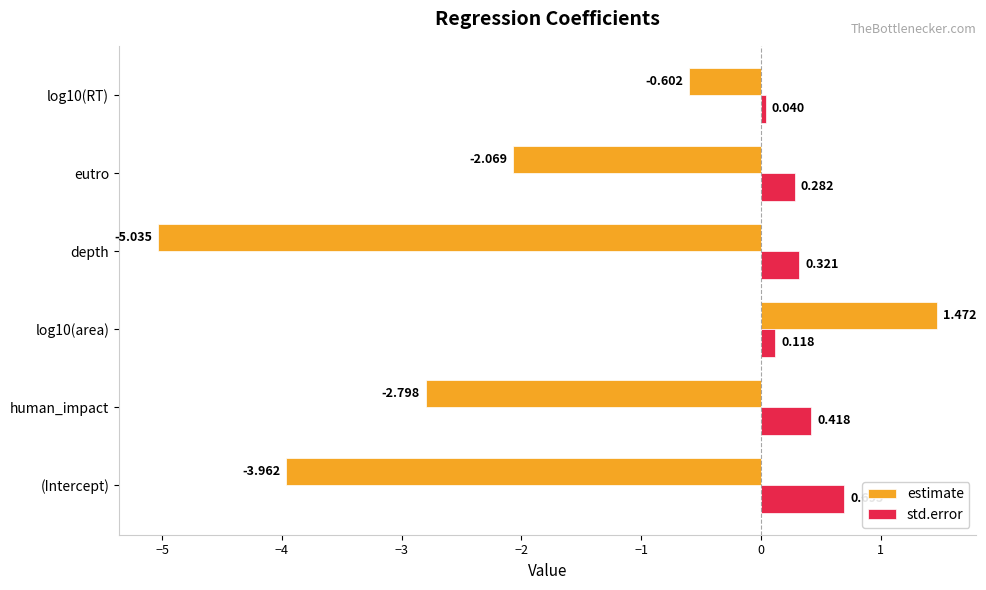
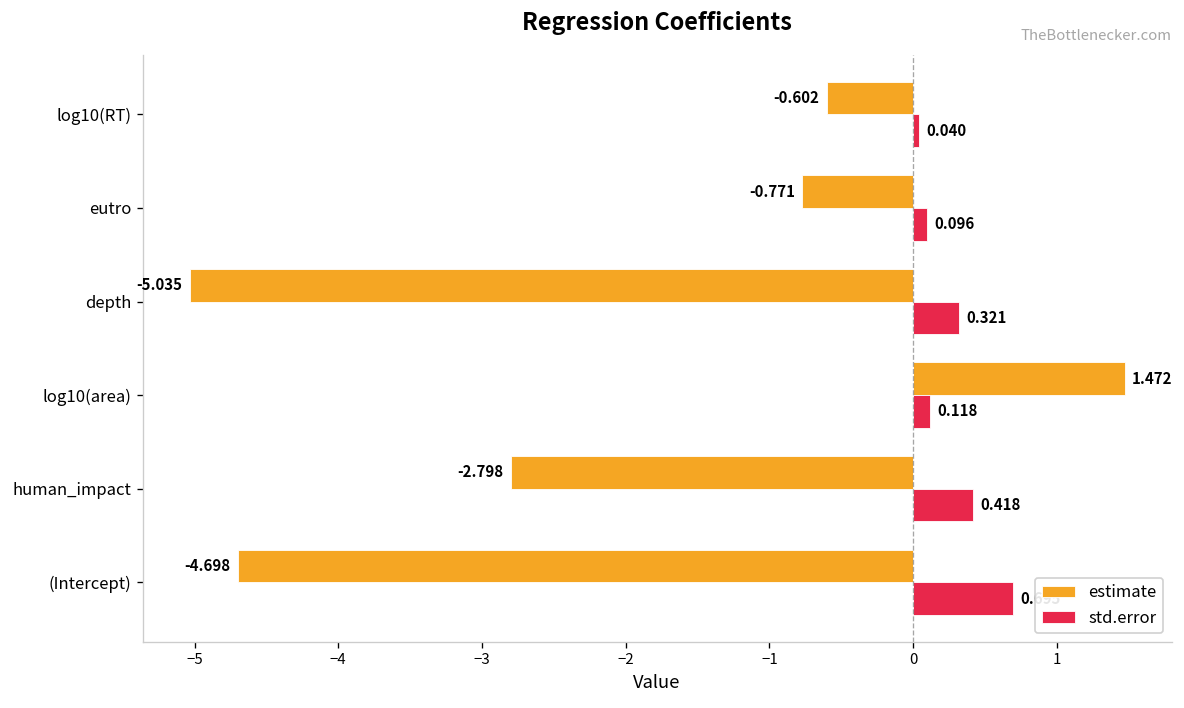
  {
    "estimate": {
      "log10(RT)": -0.602,
-     "eutro": -2.069,
+     "eutro": -0.771,
      "depth": -5.035,
      "log10(area)": 1.472,
      "human_impact": -2.798,
-     "(Intercept)": -3.962
+     "(Intercept)": -4.698
    },
    "std.error": {
      "log10(RT)": 0.040,
-     "eutro": 0.282,
+     "eutro": 0.096,
      "depth": 0.321,
      "log10(area)": 0.118,
      "human_impact": 0.418
    }
  }
